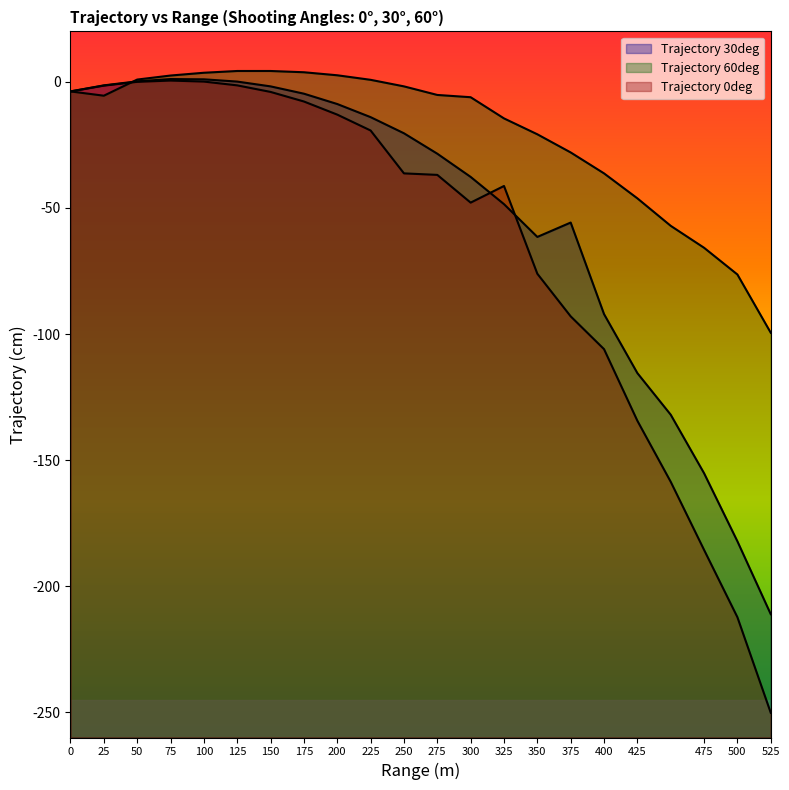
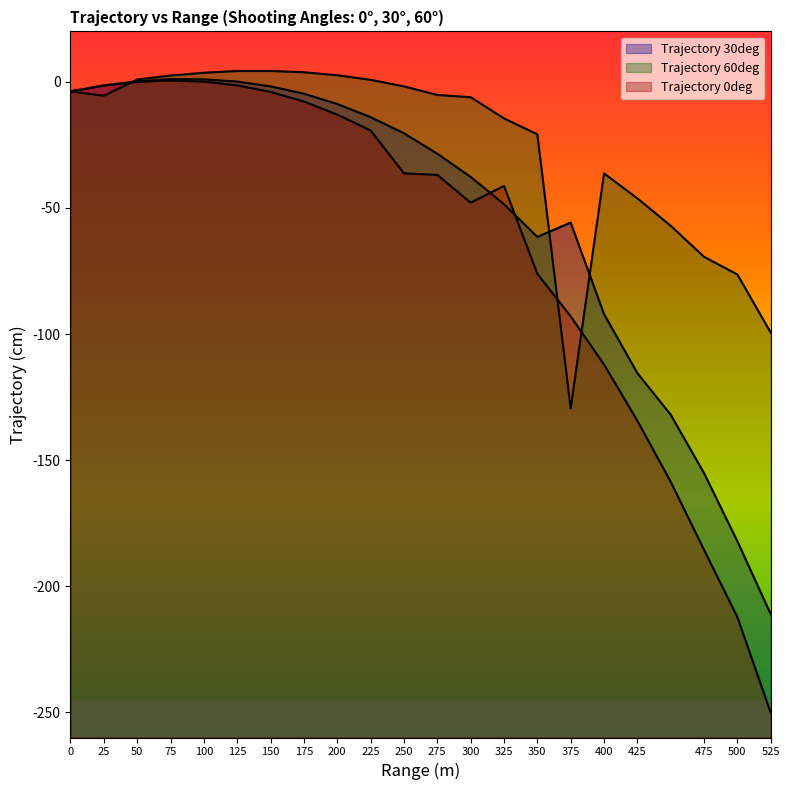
  {
    "Trajectory 30deg": {
      "125": 0,
      "150": -2,
      "175": -5,
      "200": -9,
      "225": -14,
      "250": -20,
      "275": -29,
      "300": -38,
      "325": -49,
      "350": -62,
      "375": -56,
      "400": -92,
      "425": -116,
      "475": -155,
      "500": -182,
      "525": -211
    },
    "Trajectory 60deg": {
      "25": -6,
      "75": 3,
      "100": 4,
      "125": 4,
      "150": 4,
      "175": 4,
      "200": 3,
      "225": 1,
      "250": -2,
      "275": -5,
      "300": -6,
      "325": -15,
      "350": -21,
-     "375": -28,
+     "375": -130,
      "400": -36,
      "425": -46,
-     "475": -66,
+     "475": -69,
      "500": -76,
      "525": -100
    },
    "Trajectory 0deg": {
      "125": -1,
      "150": -4,
      "175": -8,
      "200": -13,
      "225": -19,
      "250": -36,
      "275": -37,
      "300": -48,
      "325": -41,
      "350": -76,
      "375": -93,
-     "400": -106,
+     "400": -112,
      "425": -134,
      "475": -186,
      "500": -212
    }
  }
